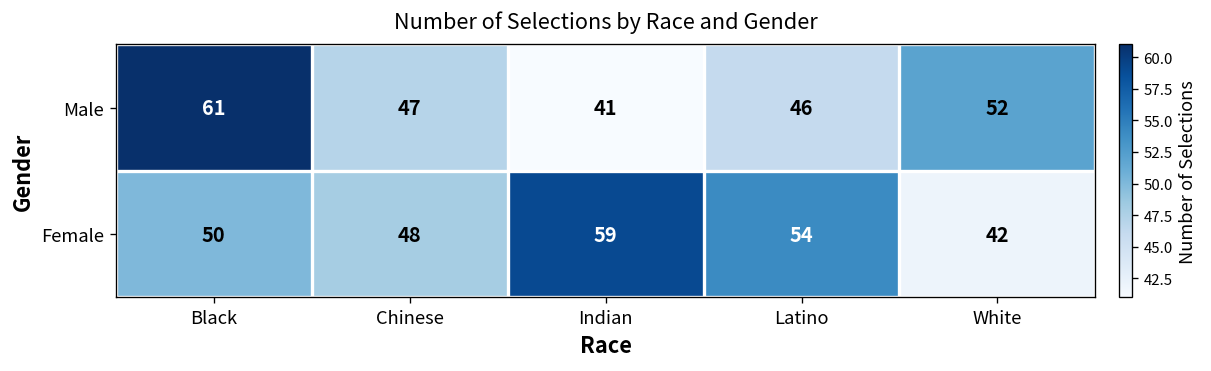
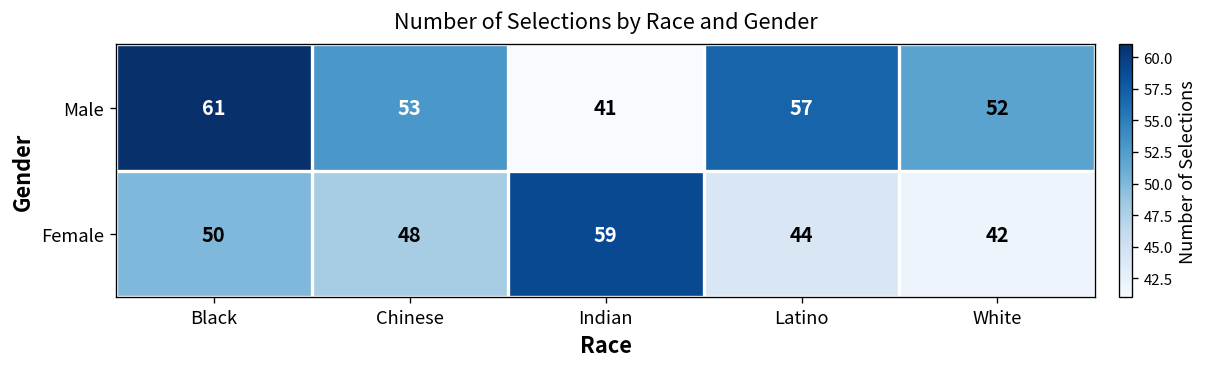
  {
    "Male": {
      "Black": 61,
-     "Chinese": 47,
+     "Chinese": 53,
      "Indian": 41,
-     "Latino": 46,
+     "Latino": 57,
      "White": 52
    },
    "Female": {
      "Black": 50,
      "Chinese": 48,
      "Indian": 59,
-     "Latino": 54,
+     "Latino": 44,
      "White": 42
    }
  }
